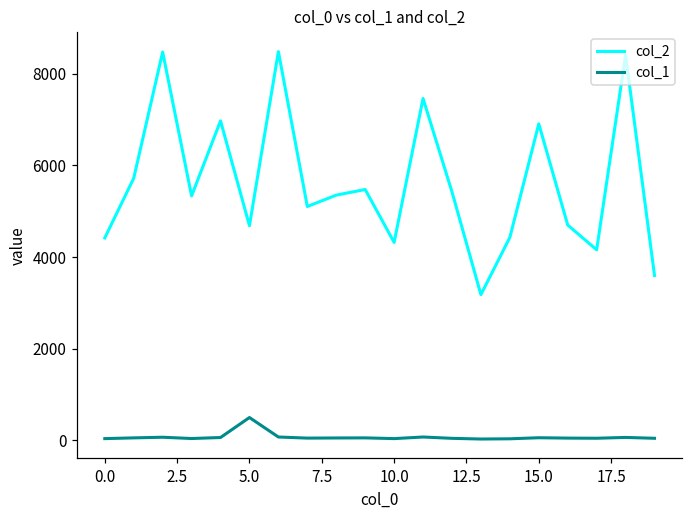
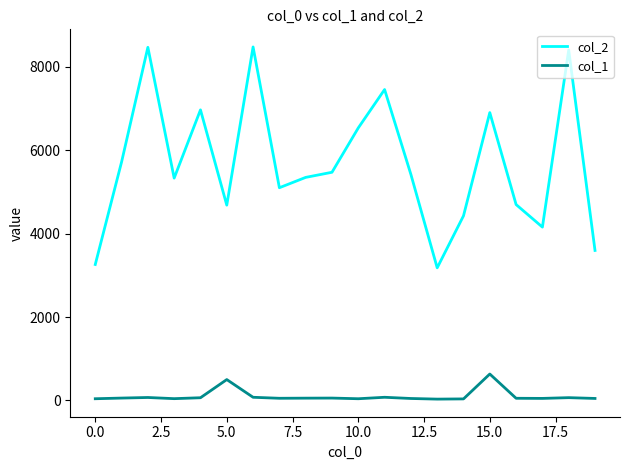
  {
    "col_2": {
-     "0.0": 4400,
+     "0.0": 3300,
      "5.0": 4700,
-     "10.0": 4300,
+     "10.0": 6500,
      "15.0": 6900
    },
    "col_1": {
      "0.0": 0,
      "5.0": 500,
      "10.0": 0,
-     "15.0": 100
+     "15.0": 600
    }
  }
